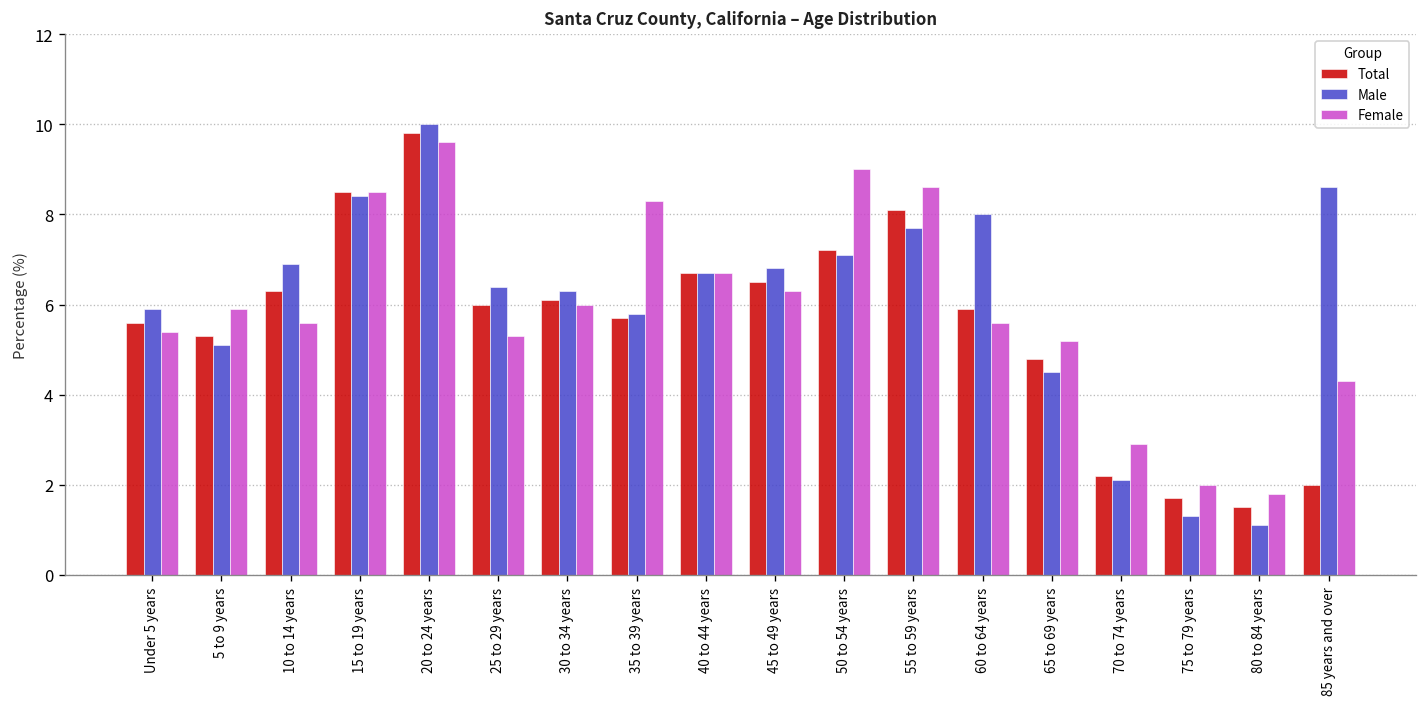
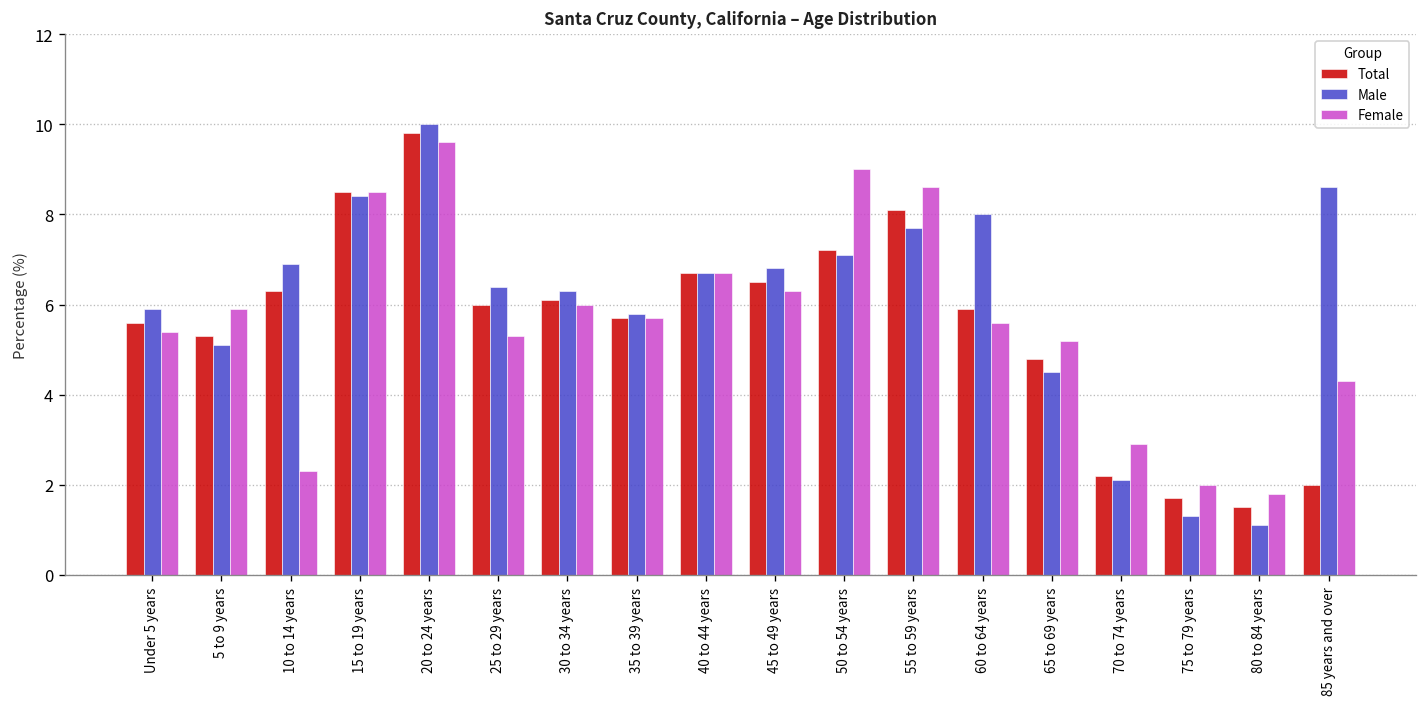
  {
    "Total": {
      "Under 5 years": 5.6,
      "5 to 9 years": 5.3,
      "10 to 14 years": 6.3,
      "15 to 19 years": 8.5,
      "20 to 24 years": 9.8,
      "25 to 29 years": 6.0,
      "30 to 34 years": 6.1,
      "35 to 39 years": 5.7,
      "40 to 44 years": 6.7,
      "45 to 49 years": 6.5,
      "50 to 54 years": 7.2,
      "55 to 59 years": 8.1,
      "60 to 64 years": 5.9,
      "65 to 69 years": 4.8,
      "70 to 74 years": 2.2,
      "75 to 79 years": 1.7,
      "80 to 84 years": 1.5,
      "85 years and over": 2.0
    },
    "Male": {
      "Under 5 years": 5.9,
      "5 to 9 years": 5.1,
      "10 to 14 years": 6.9,
      "15 to 19 years": 8.4,
      "20 to 24 years": 10.0,
      "25 to 29 years": 6.4,
      "30 to 34 years": 6.3,
      "35 to 39 years": 5.8,
      "40 to 44 years": 6.7,
      "45 to 49 years": 6.8,
      "50 to 54 years": 7.1,
      "55 to 59 years": 7.7,
      "60 to 64 years": 8.0,
      "65 to 69 years": 4.5,
      "70 to 74 years": 2.1,
      "75 to 79 years": 1.3,
      "80 to 84 years": 1.1,
      "85 years and over": 8.6
    },
    "Female": {
      "Under 5 years": 5.4,
      "5 to 9 years": 5.9,
-     "10 to 14 years": 5.6,
+     "10 to 14 years": 2.3,
      "15 to 19 years": 8.5,
      "20 to 24 years": 9.6,
      "25 to 29 years": 5.3,
      "30 to 34 years": 6.0,
-     "35 to 39 years": 8.3,
+     "35 to 39 years": 5.7,
      "40 to 44 years": 6.7,
      "45 to 49 years": 6.3,
      "50 to 54 years": 9.0,
      "55 to 59 years": 8.6,
      "60 to 64 years": 5.6,
      "65 to 69 years": 5.2,
      "70 to 74 years": 2.9,
      "75 to 79 years": 2.0,
      "80 to 84 years": 1.8,
      "85 years and over": 4.3
    }
  }
